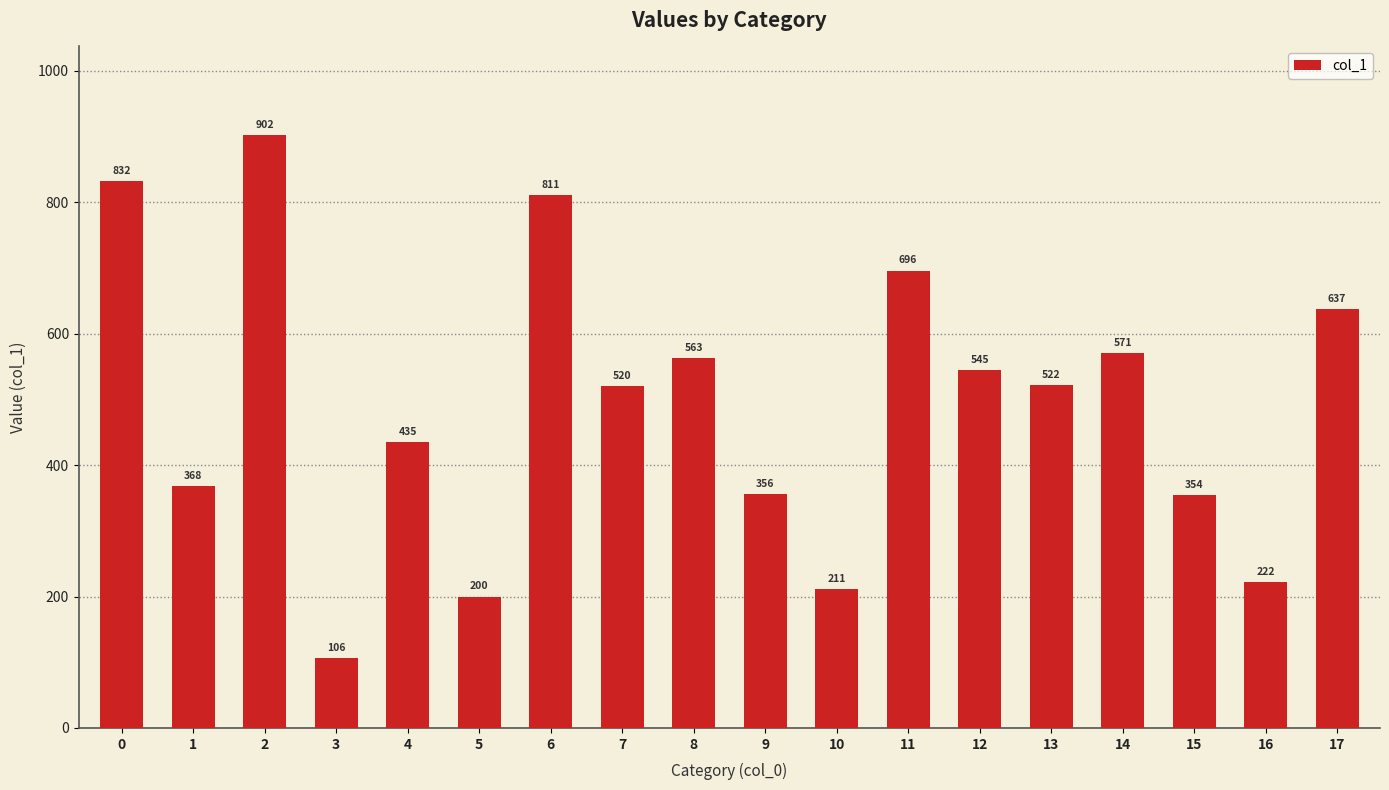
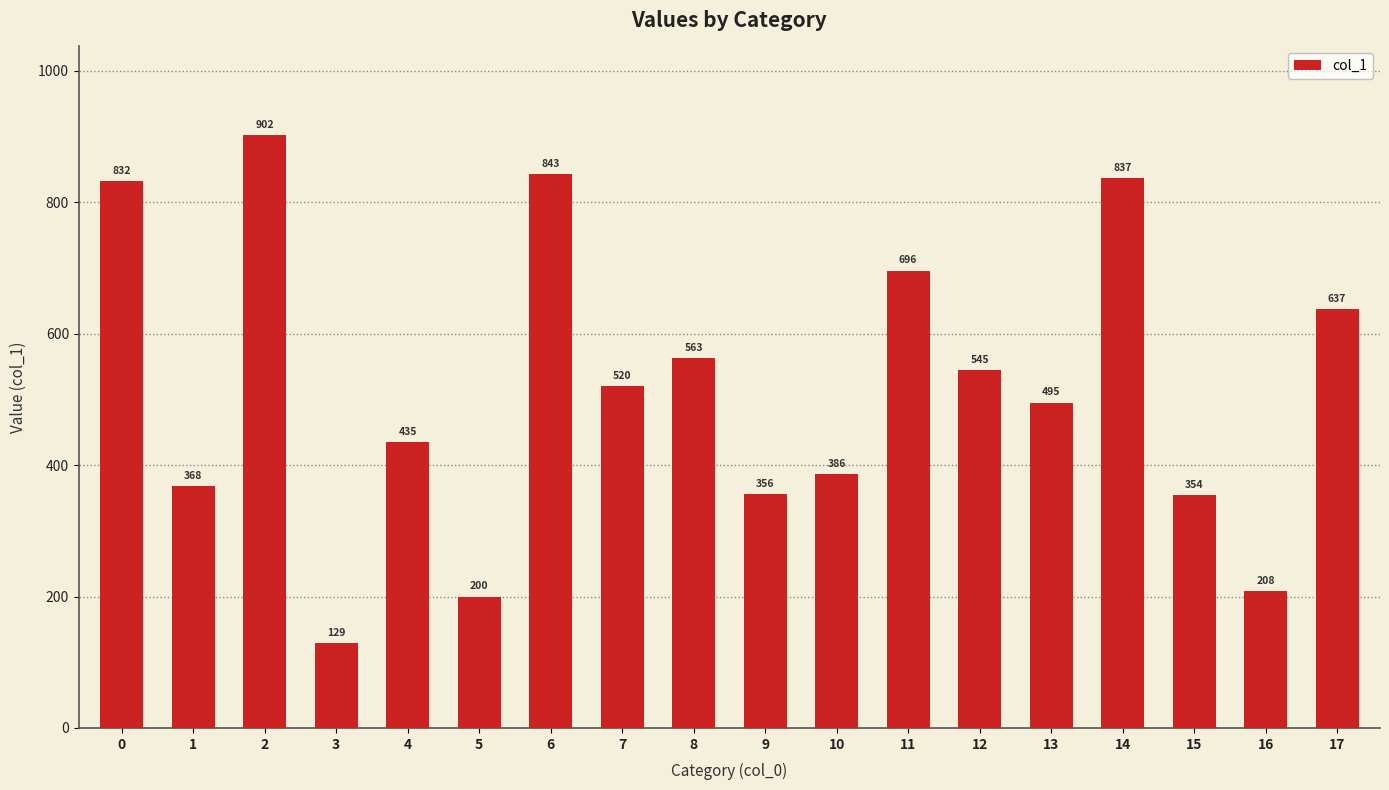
  {
    "0": 832,
    "1": 368,
    "2": 902,
-   "3": 106,
+   "3": 129,
    "4": 435,
    "5": 200,
-   "6": 811,
+   "6": 843,
    "7": 520,
    "8": 563,
    "9": 356,
-   "10": 211,
+   "10": 386,
    "11": 696,
    "12": 545,
-   "13": 522,
-   "14": 571,
+   "13": 495,
+   "14": 837,
    "15": 354,
-   "16": 222,
+   "16": 208,
    "17": 637
  }
